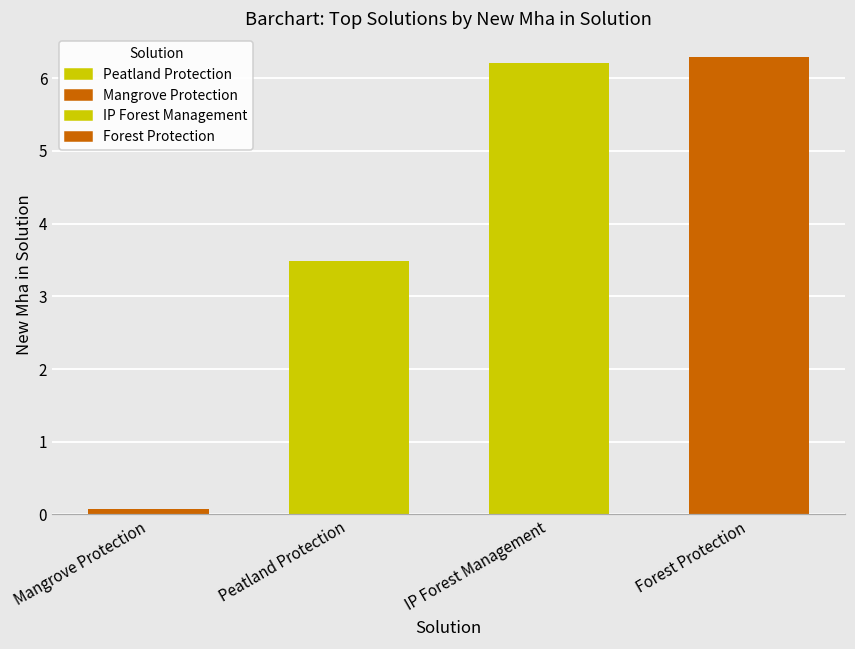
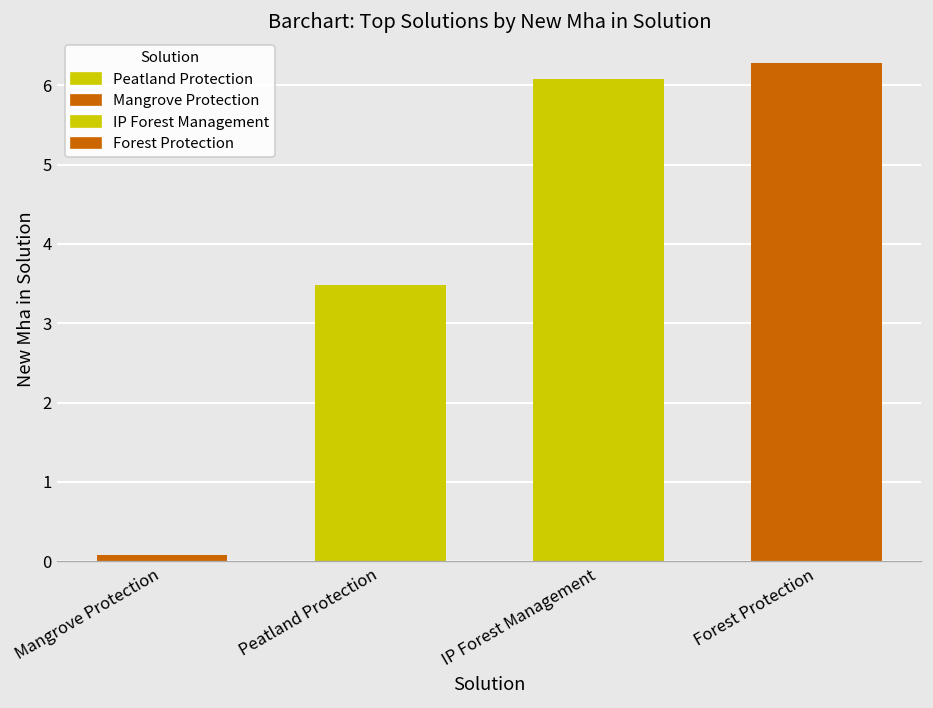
  {
    "Mangrove Protection": 0.1,
    "Peatland Protection": 3.5,
-   "IP Forest Management": 6.2,
+   "IP Forest Management": 6.1,
    "Forest Protection": 6.3
  }
